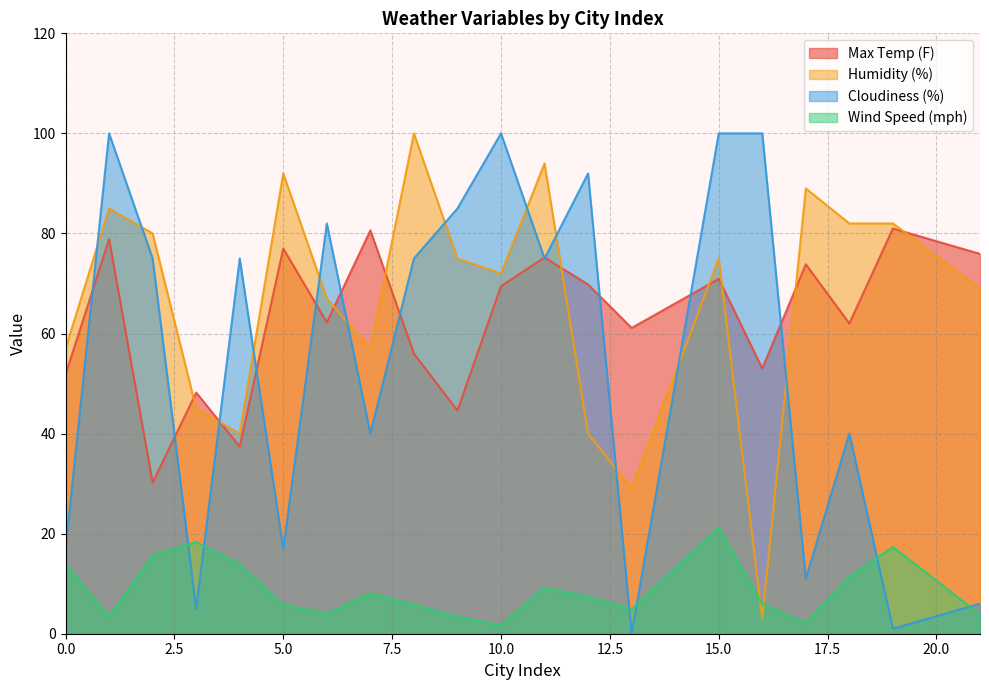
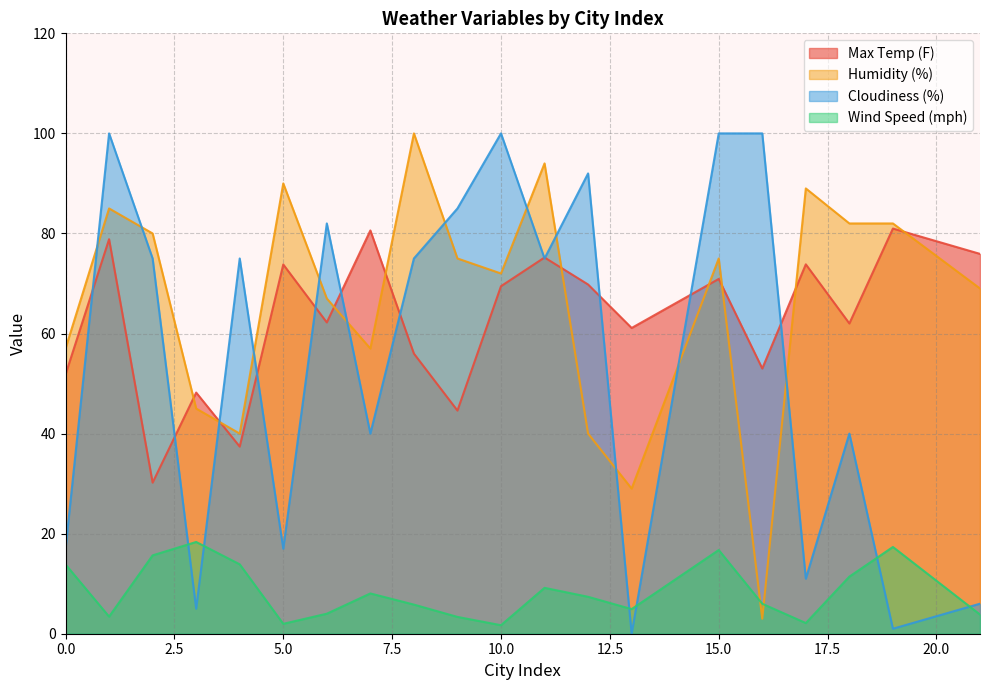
  {
    "Max Temp (F)": {
      "0.0": 52,
-     "5.0": 77,
+     "5.0": 74,
      "10.0": 69,
      "15.0": 71
    },
    "Humidity (%)": {
      "0.0": 57,
-     "5.0": 92,
+     "5.0": 90,
      "10.0": 72,
      "15.0": 75
    },
    "Cloudiness (%)": {
      "0.0": 17,
      "5.0": 17,
      "10.0": 100,
      "15.0": 100
    },
    "Wind Speed (mph)": {
      "0.0": 14,
-     "5.0": 6,
+     "5.0": 2,
      "10.0": 2,
-     "15.0": 21
+     "15.0": 17
    }
  }
